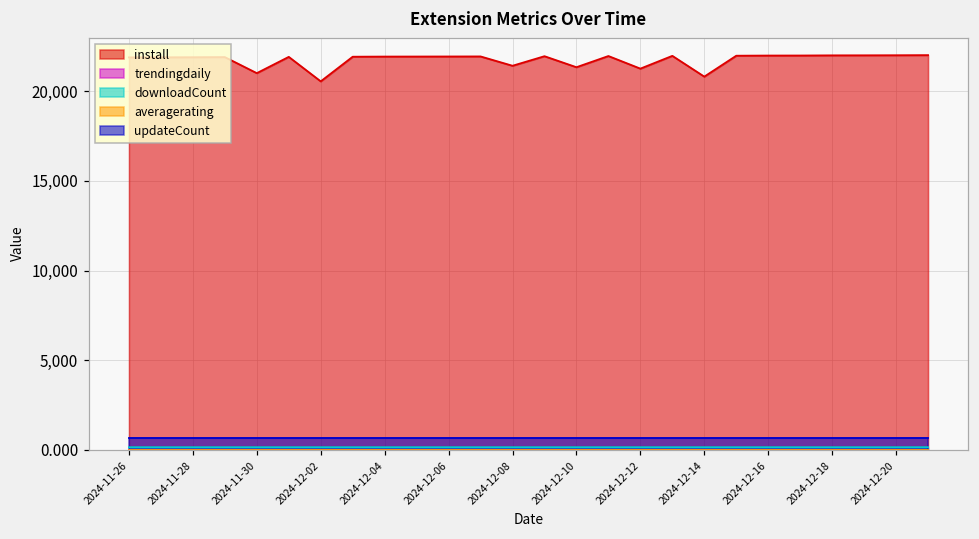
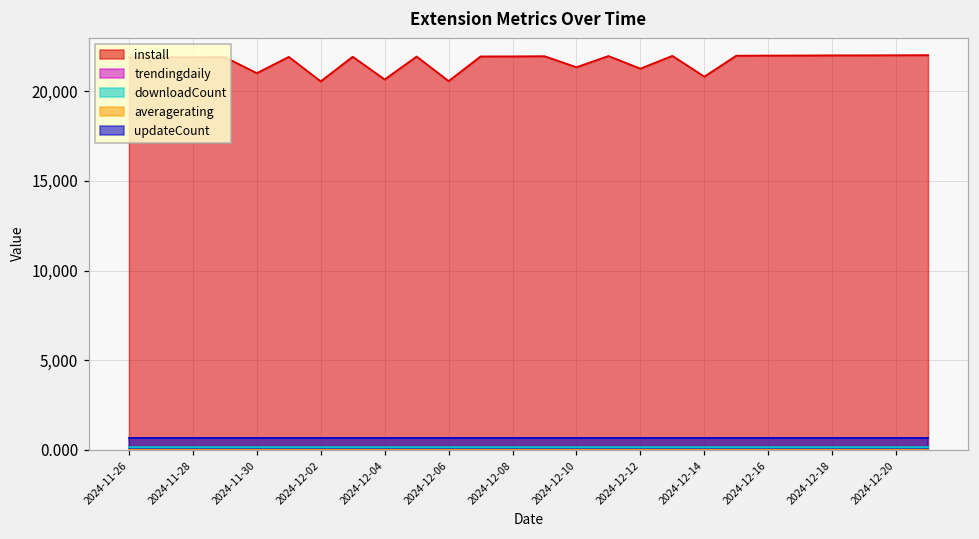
  {
    "install": {
      "2024-11-30": "21,000",
      "2024-12-02": "20,600",
-     "2024-12-04": "21,900",
-     "2024-12-06": "21,900",
-     "2024-12-08": "21,400",
+     "2024-12-04": "20,700",
+     "2024-12-06": "20,600",
+     "2024-12-08": "21,900",
      "2024-12-10": "21,300",
      "2024-12-12": "21,300",
      "2024-12-14": "20,800",
      "2024-12-16": "22,000",
      "2024-12-18": "22,000",
      "2024-12-20": "22,000"
    },
    "updateCount": {
      "2024-11-26": "600",
      "2024-11-28": "600",
      "2024-11-30": "600",
      "2024-12-02": "600",
      "2024-12-04": "600",
      "2024-12-06": "600",
      "2024-12-08": "600",
      "2024-12-10": "600",
      "2024-12-12": "600",
      "2024-12-14": "600",
      "2024-12-16": "600",
      "2024-12-18": "600",
      "2024-12-20": "600"
    }
  }
